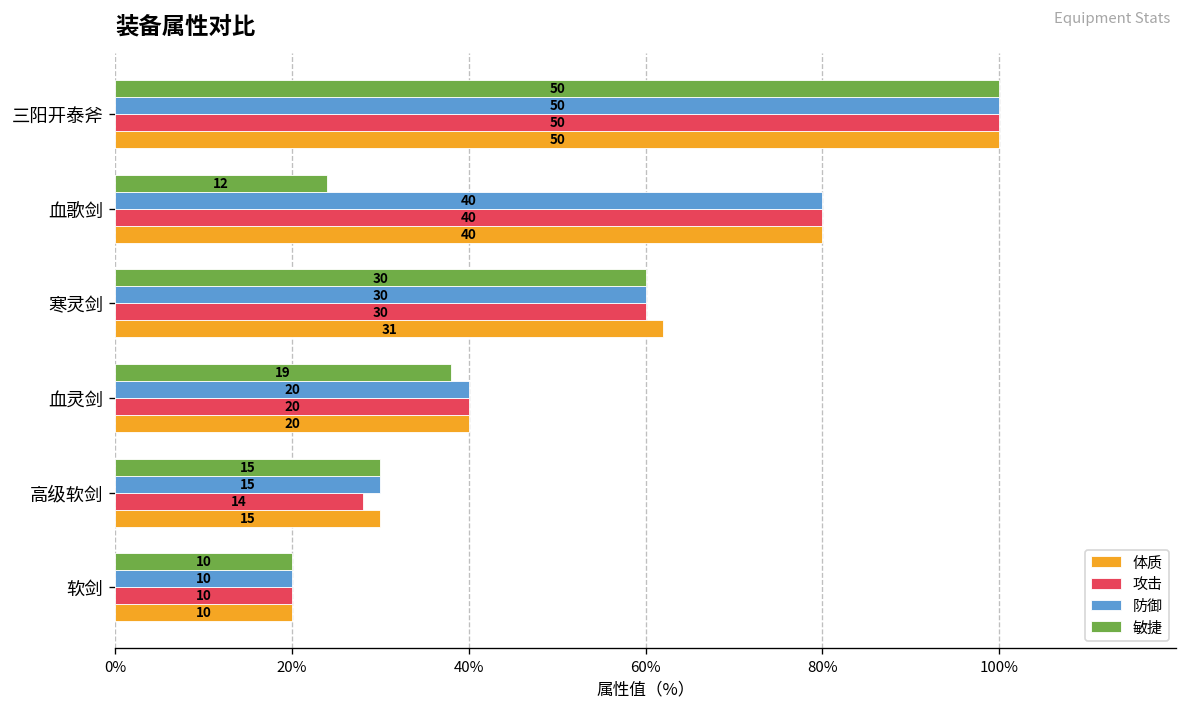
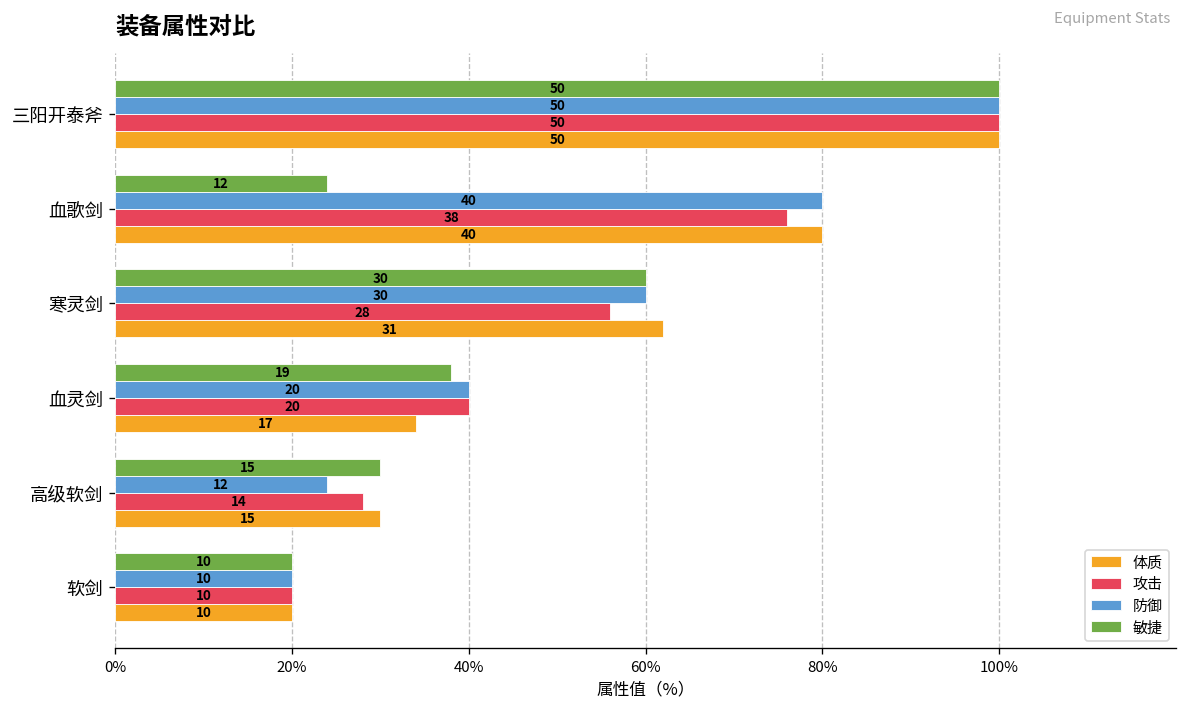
  {
    "体质": {
-     "血灵剑": 20
+     "血灵剑": 17
    },
    "攻击": {
-     "血歌剑": 40,
-     "寒灵剑": 30
+     "血歌剑": 38,
+     "寒灵剑": 28
    },
    "防御": {
-     "高级软剑": 15
+     "高级软剑": 12
    }
  }
